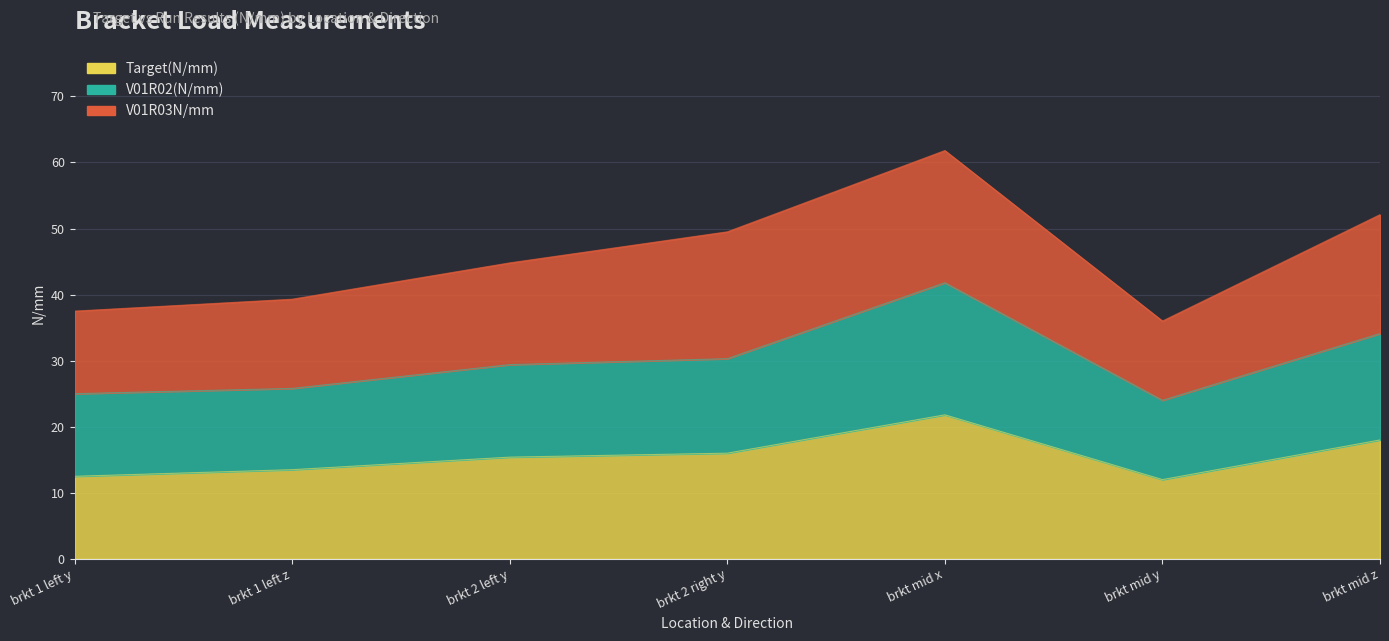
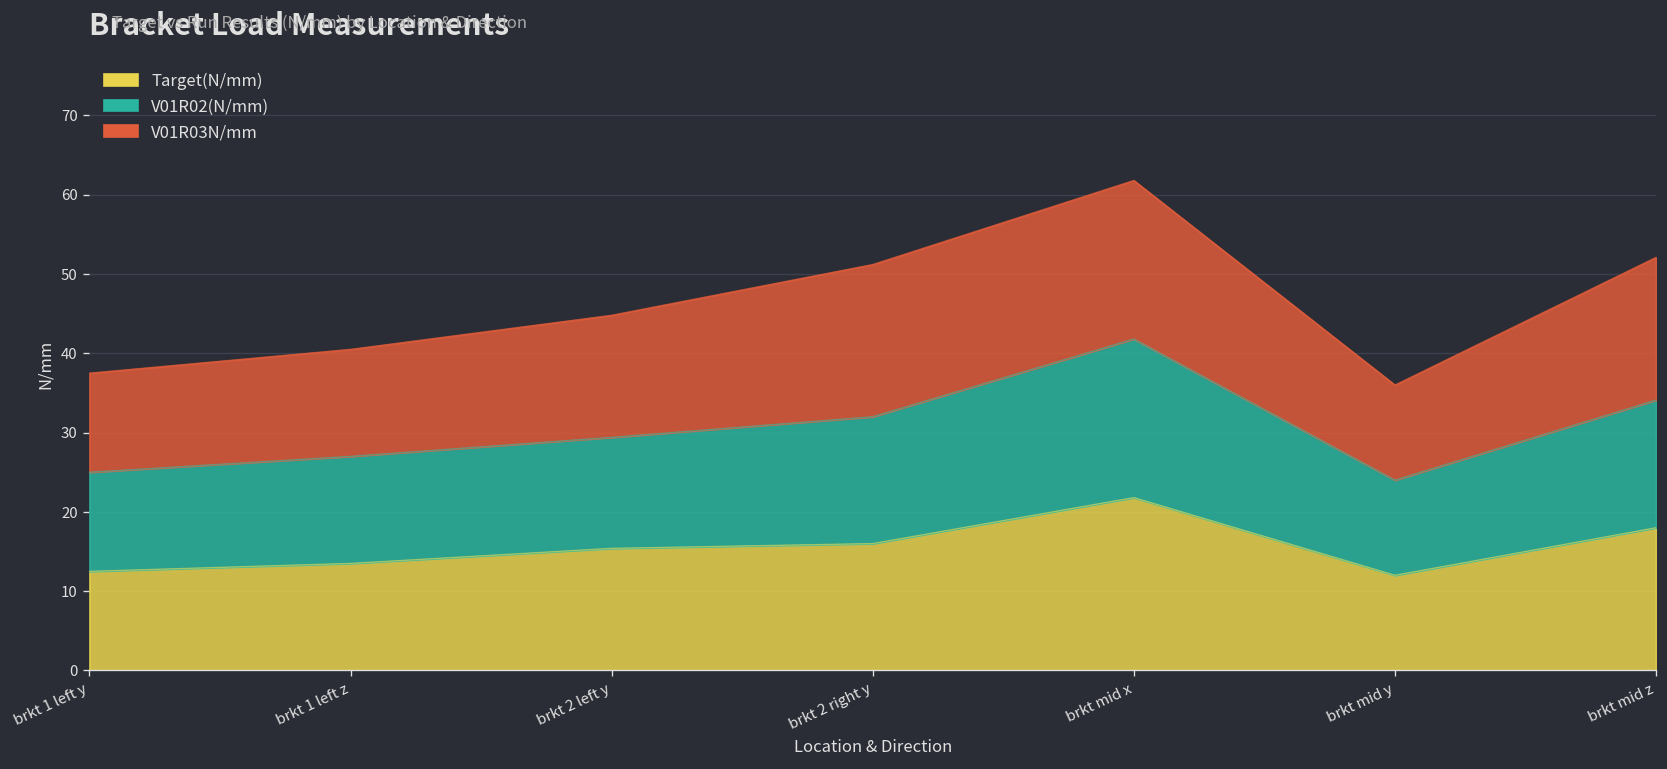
  {
    "Target(N/mm)": {
      "brkt 1 left y": 13,
      "brkt 1 left z": 14,
      "brkt 2 left y": 15,
      "brkt 2 right y": 16,
      "brkt mid x": 22,
      "brkt mid y": 12,
      "brkt mid z": 18
    },
    "V01R02(N/mm)": {
      "brkt 1 left y": 13,
-     "brkt 1 left z": 12,
+     "brkt 1 left z": 14,
      "brkt 2 left y": 14,
-     "brkt 2 right y": 14,
+     "brkt 2 right y": 16,
      "brkt mid x": 20,
      "brkt mid y": 12,
      "brkt mid z": 16
    },
    "V01R03N/mm": {
      "brkt 1 left y": 13,
      "brkt 1 left z": 13,
      "brkt 2 left y": 15,
      "brkt 2 right y": 19,
      "brkt mid x": 20,
      "brkt mid y": 12,
      "brkt mid z": 18
    }
  }
